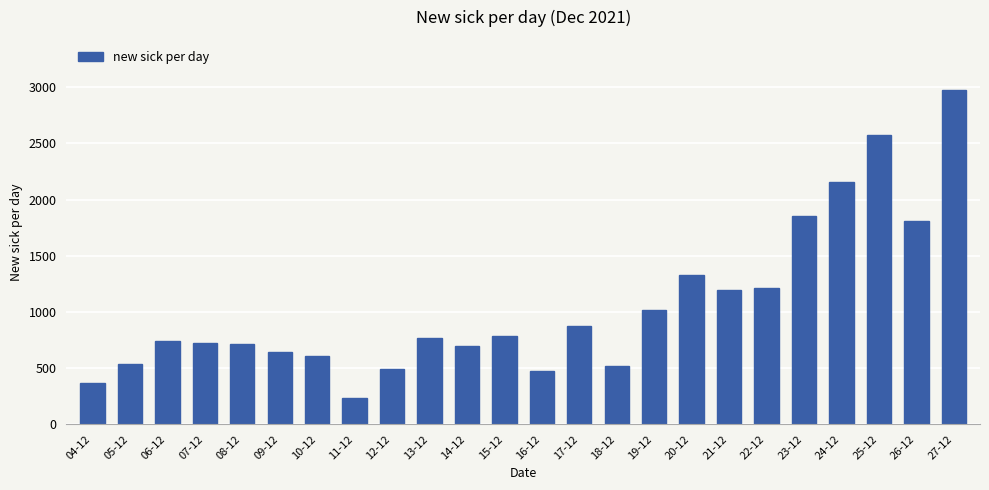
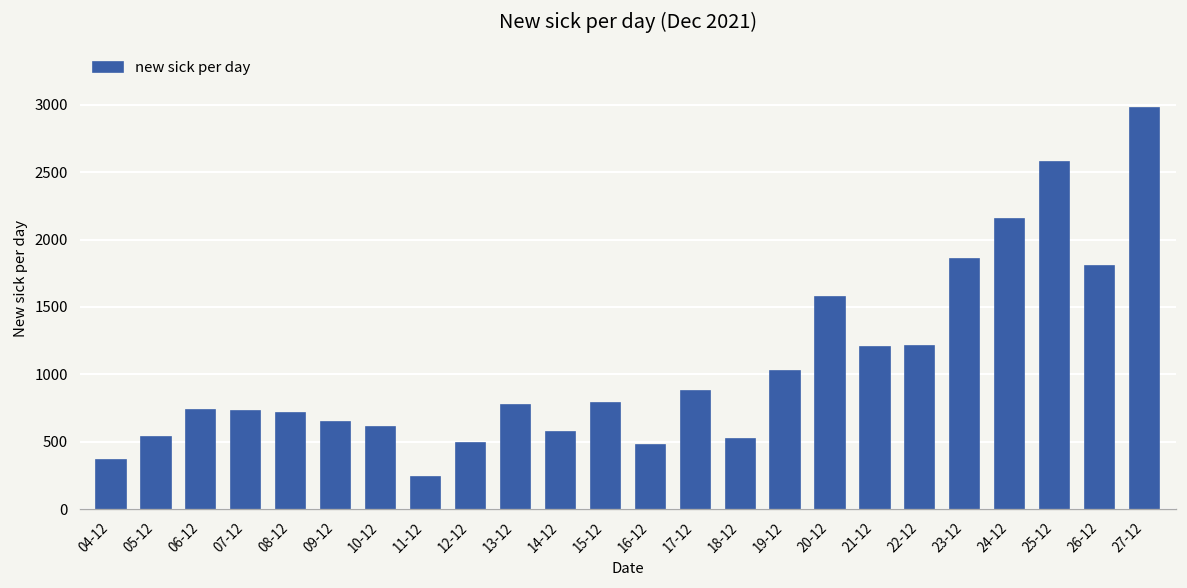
  {
    "04-12": 370,
    "05-12": 540,
    "06-12": 740,
    "07-12": 730,
    "08-12": 720,
    "09-12": 650,
    "10-12": 610,
    "11-12": 240,
    "12-12": 490,
    "13-12": 770,
-   "14-12": 700,
+   "14-12": 570,
    "15-12": 790,
    "16-12": 480,
    "17-12": 880,
    "18-12": 520,
    "19-12": 1020,
-   "20-12": 1330,
+   "20-12": 1580,
    "21-12": 1200,
    "22-12": 1210,
    "23-12": 1850,
    "24-12": 2160,
    "25-12": 2570,
    "26-12": 1810,
    "27-12": 2980
  }
